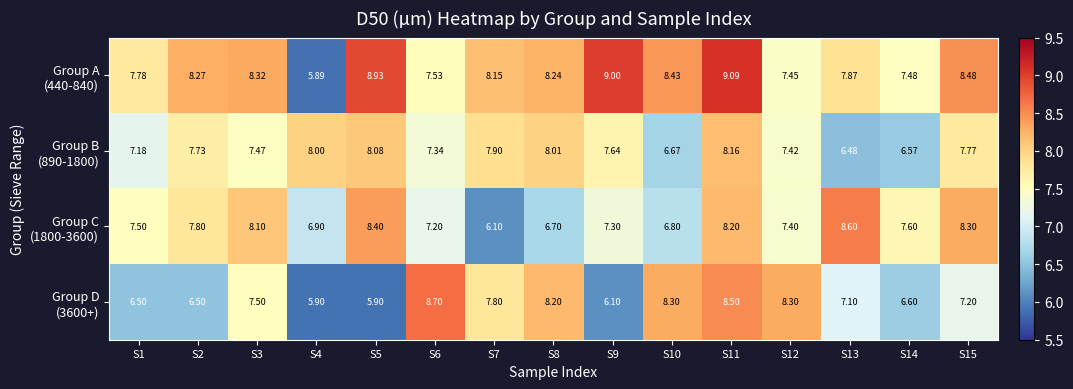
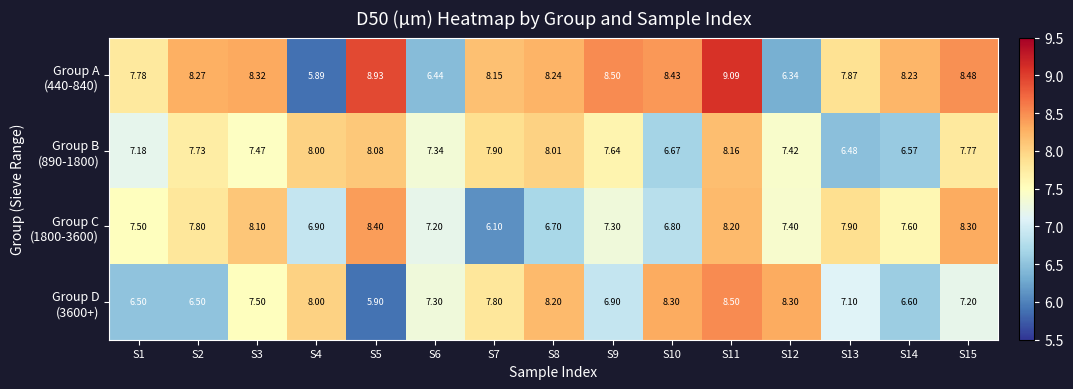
  {
    "Group A (440-840)": {
      "S1": 7.78,
      "S2": 8.27,
      "S3": 8.32,
      "S4": 5.89,
      "S5": 8.93,
-     "S6": 7.53,
+     "S6": 6.44,
      "S7": 8.15,
      "S8": 8.24,
-     "S9": 9.00,
+     "S9": 8.50,
      "S10": 8.43,
      "S11": 9.09,
-     "S12": 7.45,
+     "S12": 6.34,
      "S13": 7.87,
-     "S14": 7.48,
+     "S14": 8.23,
      "S15": 8.48
    },
    "Group B (890-1800)": {
      "S1": 7.18,
      "S2": 7.73,
      "S3": 7.47,
      "S4": 8.00,
      "S5": 8.08,
      "S6": 7.34,
      "S7": 7.90,
      "S8": 8.01,
      "S9": 7.64,
      "S10": 6.67,
      "S11": 8.16,
      "S12": 7.42,
      "S13": 6.48,
      "S14": 6.57,
      "S15": 7.77
    },
    "Group C (1800-3600)": {
      "S1": 7.50,
      "S2": 7.80,
      "S3": 8.10,
      "S4": 6.90,
      "S5": 8.40,
      "S6": 7.20,
      "S7": 6.10,
      "S8": 6.70,
      "S9": 7.30,
      "S10": 6.80,
      "S11": 8.20,
      "S12": 7.40,
-     "S13": 8.60,
+     "S13": 7.90,
      "S14": 7.60,
      "S15": 8.30
    },
    "Group D (3600+)": {
      "S1": 6.50,
      "S2": 6.50,
      "S3": 7.50,
-     "S4": 5.90,
+     "S4": 8.00,
      "S5": 5.90,
-     "S6": 8.70,
+     "S6": 7.30,
      "S7": 7.80,
      "S8": 8.20,
-     "S9": 6.10,
+     "S9": 6.90,
      "S10": 8.30,
      "S11": 8.50,
      "S12": 8.30,
      "S13": 7.10,
      "S14": 6.60,
      "S15": 7.20
    }
  }
